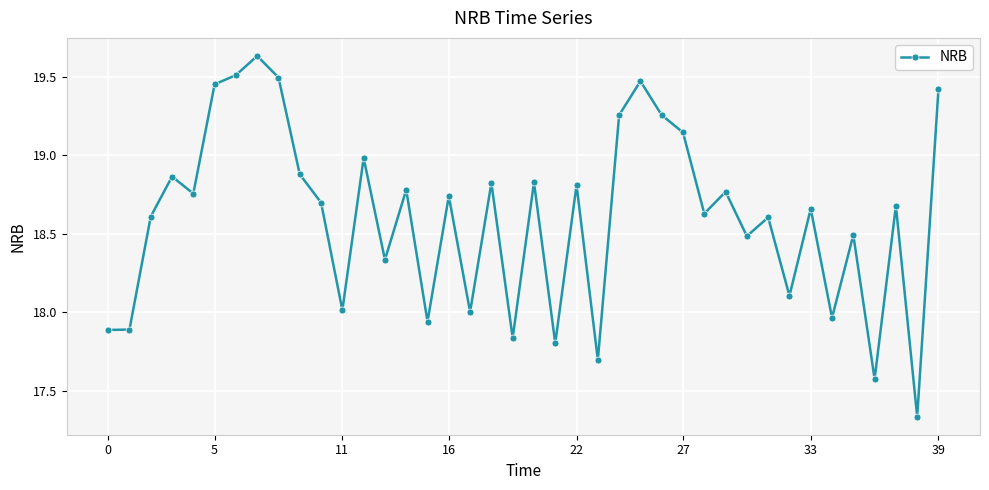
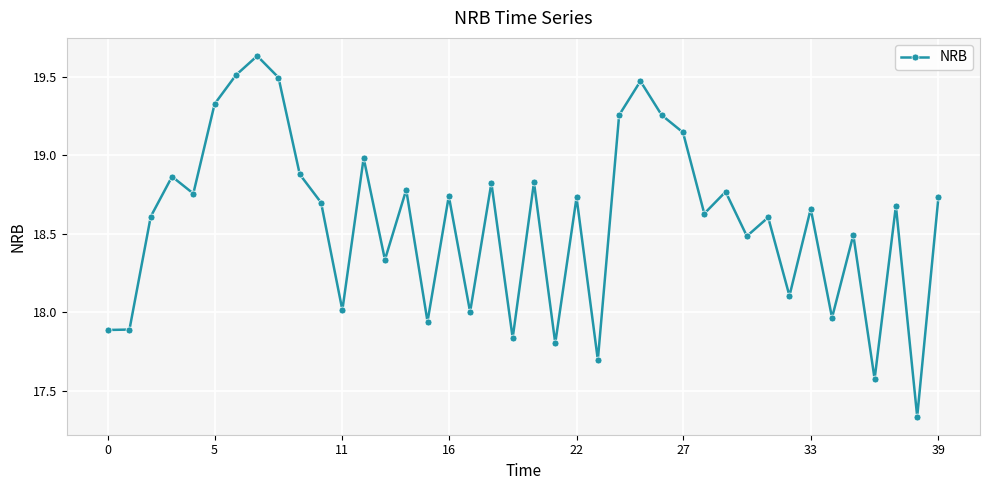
  {
    "0": 17.89,
-   "5": 19.45,
+   "5": 19.33,
    "11": 18.01,
    "16": 18.74,
-   "22": 18.81,
+   "22": 18.73,
    "27": 19.15,
    "33": 18.66,
-   "39": 19.42
+   "39": 18.74
  }
